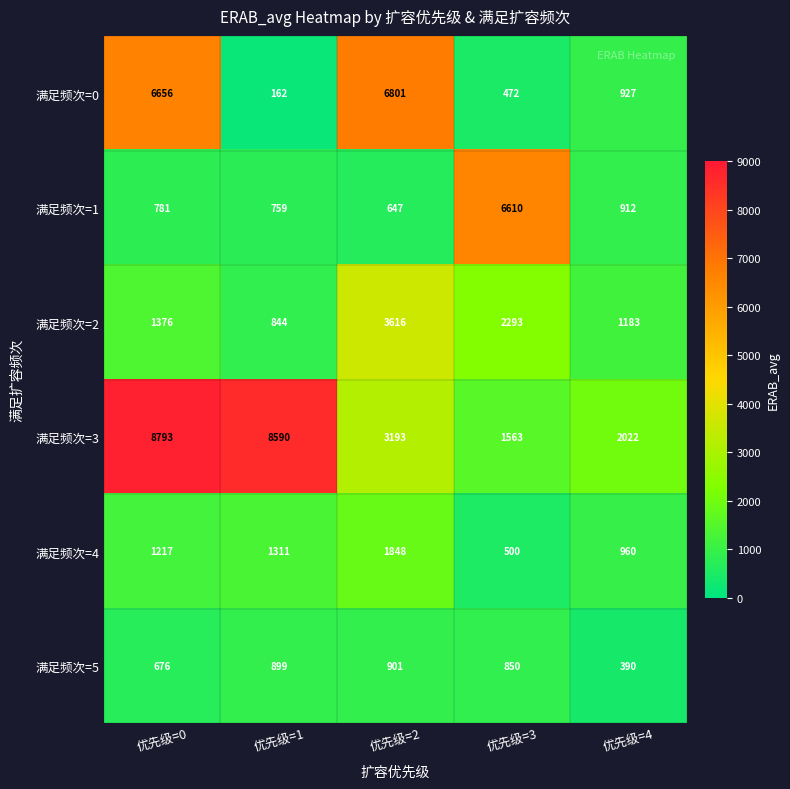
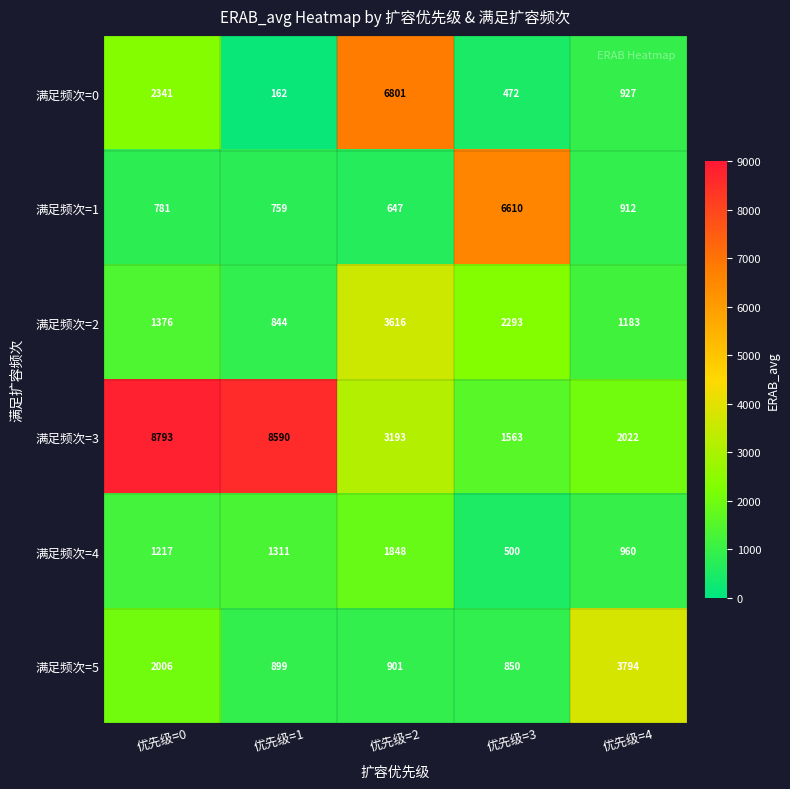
  {
    "满足频次=0": {
-     "优先级=0": 6656,
+     "优先级=0": 2341,
      "优先级=1": 162,
      "优先级=2": 6801,
      "优先级=3": 472
    },
    "满足频次=1": {
      "优先级=0": 781,
      "优先级=1": 759,
      "优先级=2": 647,
      "优先级=3": 6610,
      "优先级=4": 912
    },
    "满足频次=2": {
      "优先级=0": 1376,
      "优先级=1": 844,
      "优先级=2": 3616,
      "优先级=3": 2293,
      "优先级=4": 1183
    },
    "满足频次=3": {
      "优先级=0": 8793,
      "优先级=1": 8590,
      "优先级=2": 3193,
      "优先级=3": 1563,
      "优先级=4": 2022
    },
    "满足频次=4": {
      "优先级=0": 1217,
      "优先级=1": 1311,
      "优先级=2": 1848,
      "优先级=3": 500,
      "优先级=4": 960
    },
    "满足频次=5": {
-     "优先级=0": 676,
+     "优先级=0": 2006,
      "优先级=1": 899,
      "优先级=2": 901,
      "优先级=3": 850,
-     "优先级=4": 390
+     "优先级=4": 3794
    }
  }
